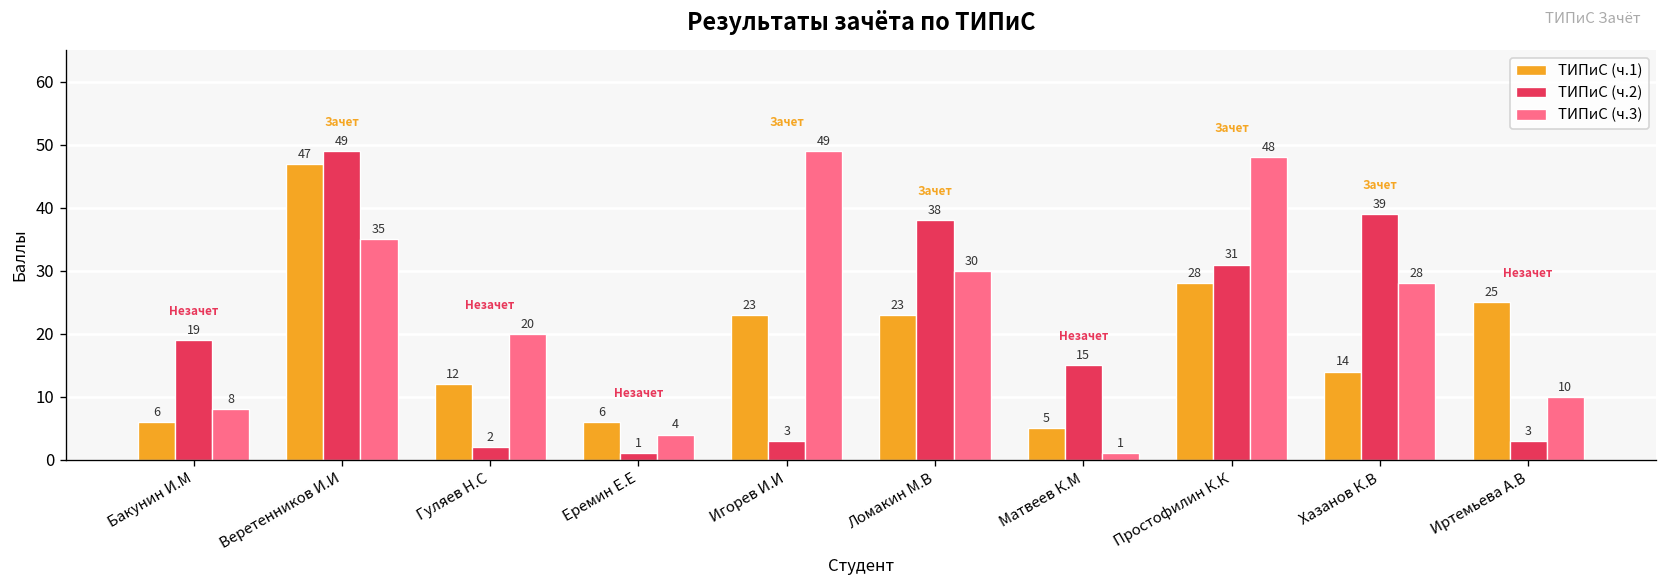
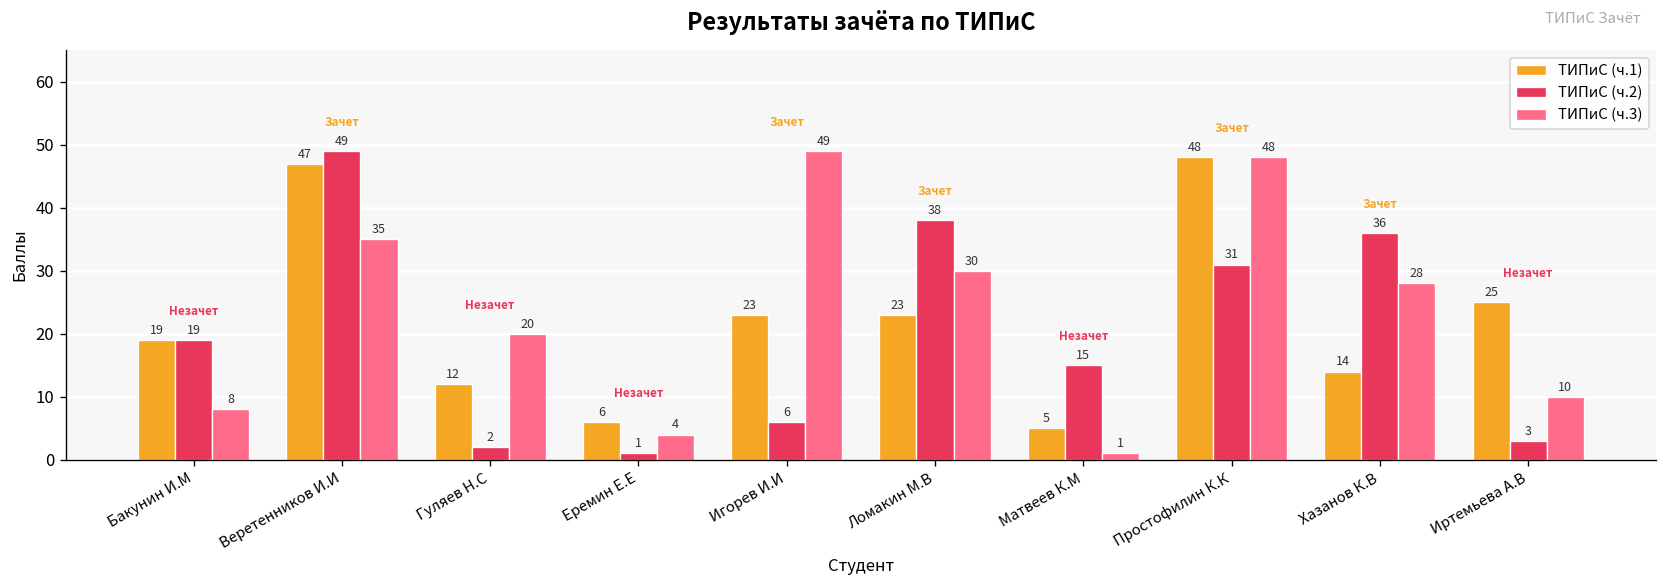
  {
    "ТИПиС (ч.1)": {
-     "Бакунин И.М": 6,
+     "Бакунин И.М": 19,
      "Веретенников И.И": 47,
      "Гуляев Н.С": 12,
      "Еремин Е.Е": 6,
      "Игорев И.И": 23,
      "Ломакин М.В": 23,
      "Матвеев К.М": 5,
-     "Простофилин К.К": 28,
+     "Простофилин К.К": 48,
      "Хазанов К.В": 14,
      "Иртемьева А.В": 25
    },
    "ТИПиС (ч.2)": {
      "Бакунин И.М": 19,
      "Веретенников И.И": 49,
      "Гуляев Н.С": 2,
      "Еремин Е.Е": 1,
-     "Игорев И.И": 3,
+     "Игорев И.И": 6,
      "Ломакин М.В": 38,
      "Матвеев К.М": 15,
      "Простофилин К.К": 31,
-     "Хазанов К.В": 39,
+     "Хазанов К.В": 36,
      "Иртемьева А.В": 3
    },
    "ТИПиС (ч.3)": {
      "Бакунин И.М": 8,
      "Веретенников И.И": 35,
      "Гуляев Н.С": 20,
      "Еремин Е.Е": 4,
      "Игорев И.И": 49,
      "Ломакин М.В": 30,
      "Матвеев К.М": 1,
      "Простофилин К.К": 48,
      "Хазанов К.В": 28,
      "Иртемьева А.В": 10
    }
  }
